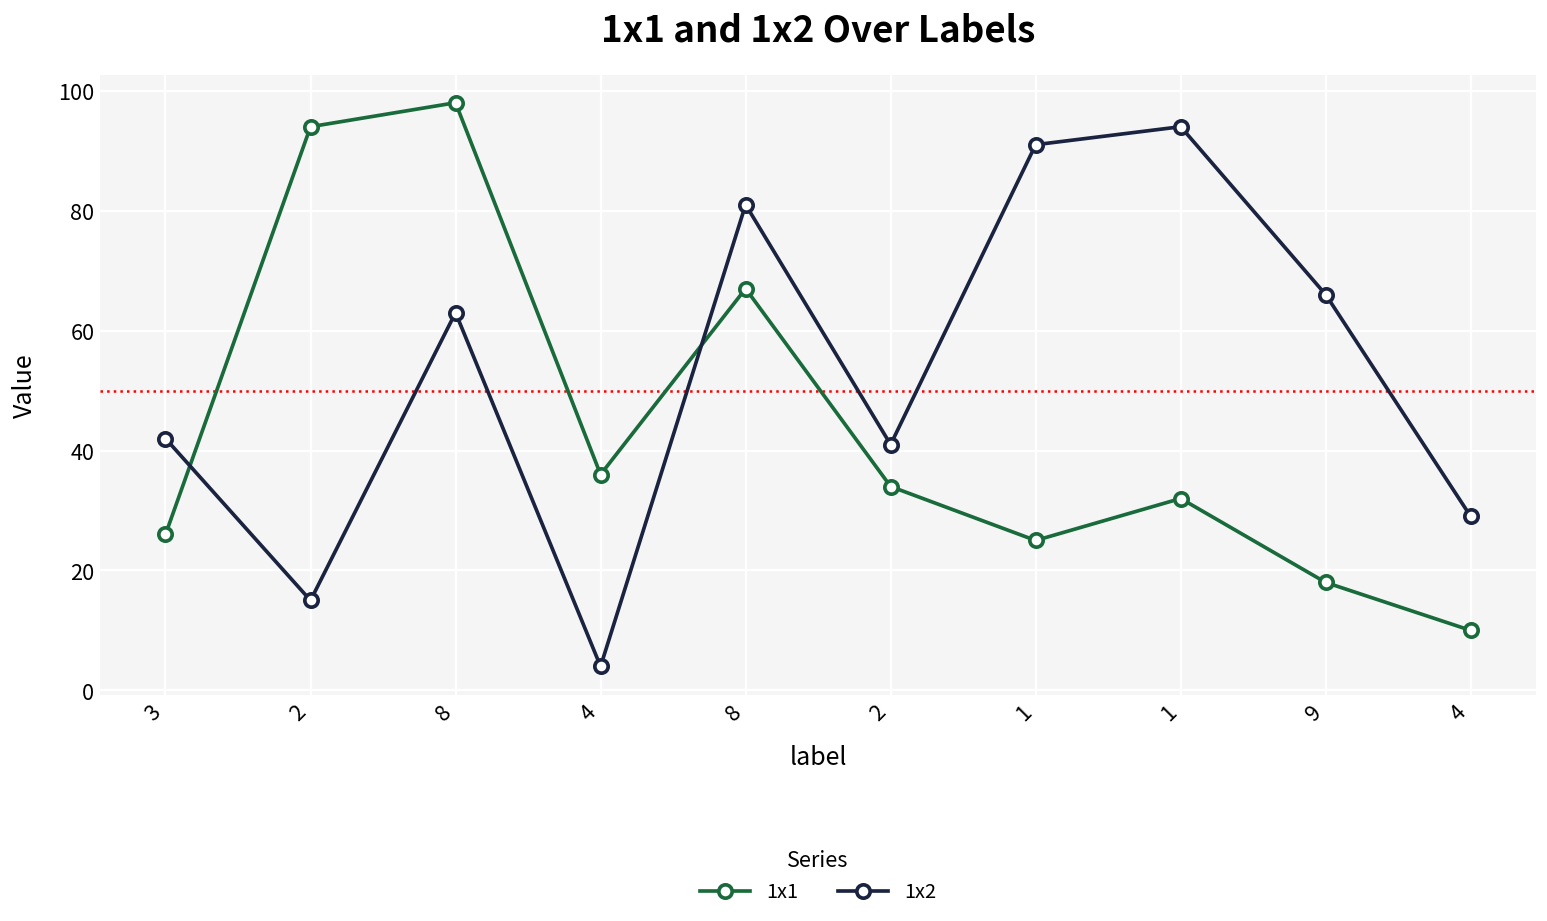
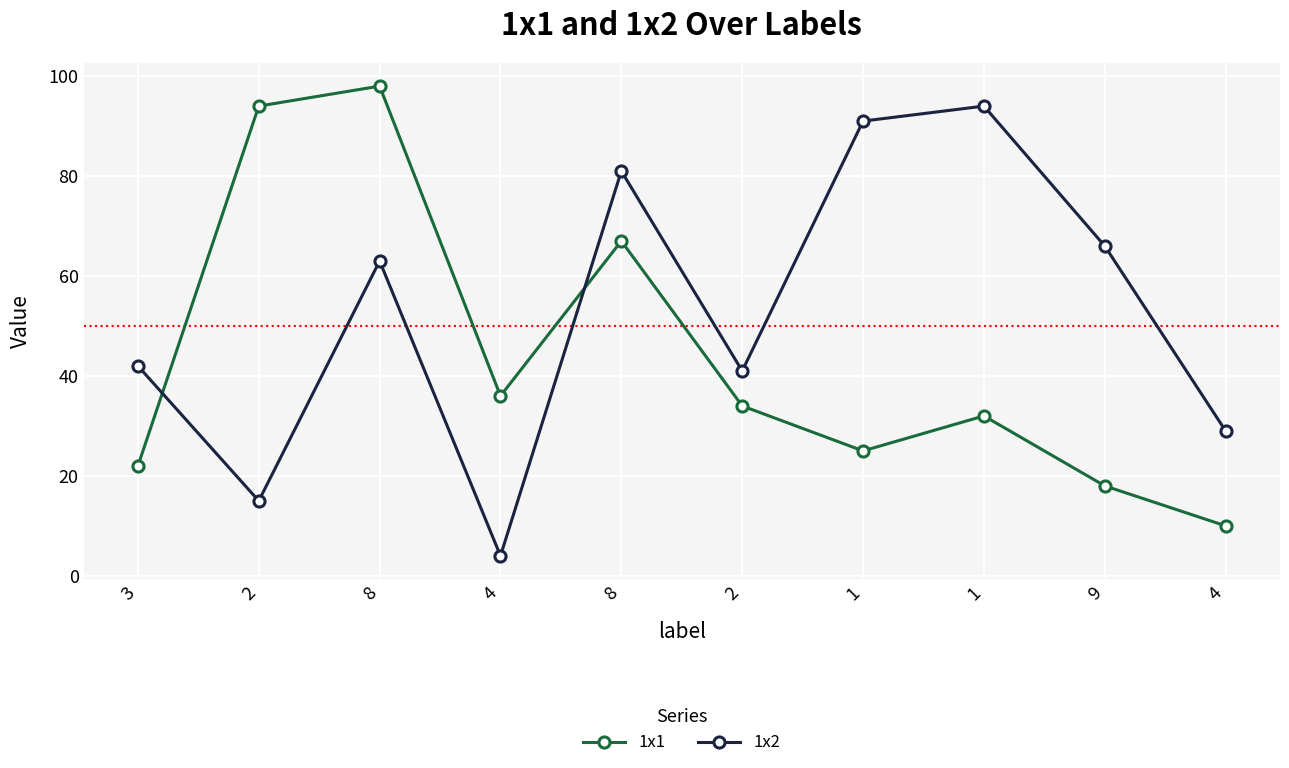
  {
    "1x1": {
-     "3": 26,
+     "3": 22,
      "9": 18
    },
    "1x2": {
      "3": 42,
      "9": 66
    }
  }
